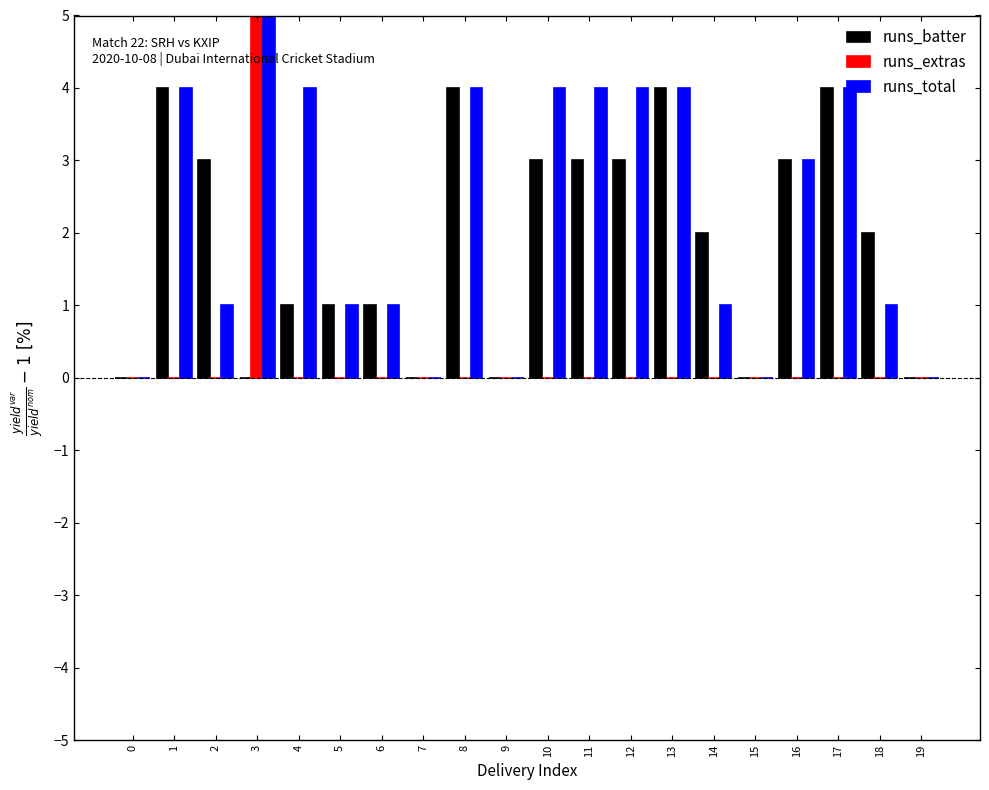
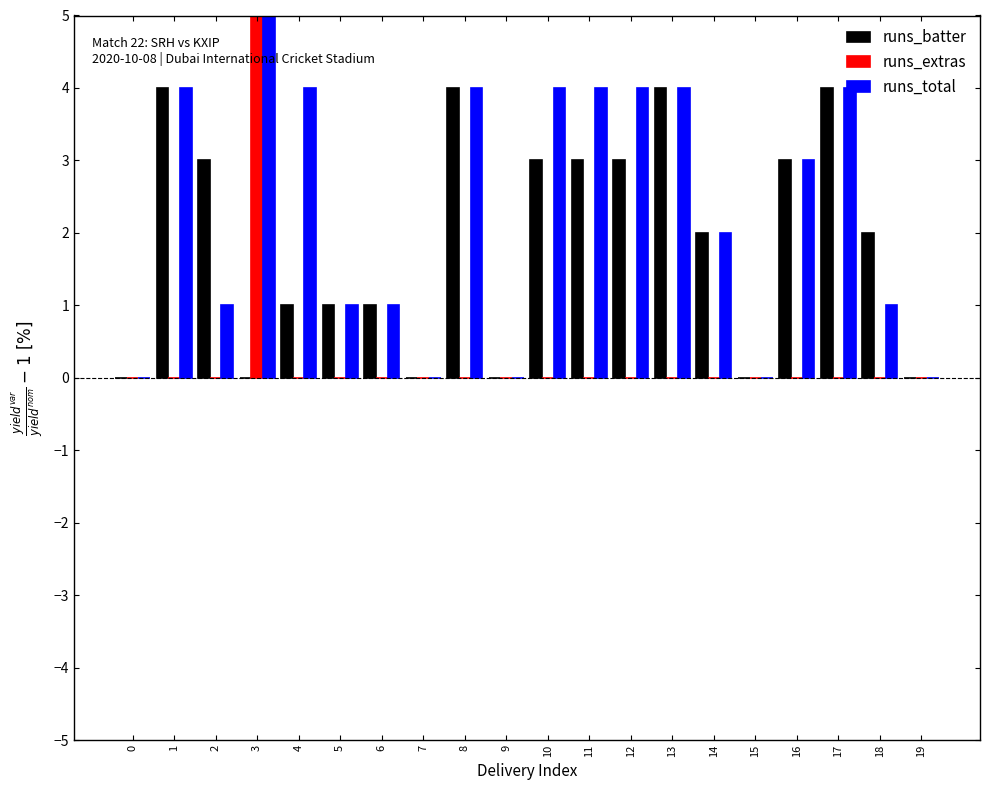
  {
    "runs_batter": {
      "0": 0,
      "2": 3,
      "3": 0,
      "4": 1,
      "5": 1,
      "6": 1,
      "7": 0,
      "8": 4,
      "9": 0,
      "10": 3,
      "11": 3,
      "12": 3,
      "13": 4,
      "14": 2,
      "15": 0,
      "16": 3,
      "17": 4,
      "18": 2,
      "19": 0
    },
    "runs_extras": {
      "0": 0,
      "1": 0,
      "2": 0,
      "4": 0,
      "5": 0,
      "6": 0,
      "7": 0,
      "8": 0,
      "9": 0,
      "10": 0,
      "11": 0,
      "12": 0,
      "13": 0,
      "14": 0,
      "15": 0,
      "16": 0,
      "17": 0,
      "18": 0,
      "19": 0
    },
    "runs_total": {
      "0": 0,
      "2": 1,
      "5": 1,
      "6": 1,
      "7": 0,
      "8": 4,
      "9": 0,
      "10": 4,
      "11": 4,
      "12": 4,
      "13": 4,
-     "14": 1,
+     "14": 2,
      "15": 0,
      "16": 3,
      "17": 4,
      "18": 1,
      "19": 0
    }
  }
